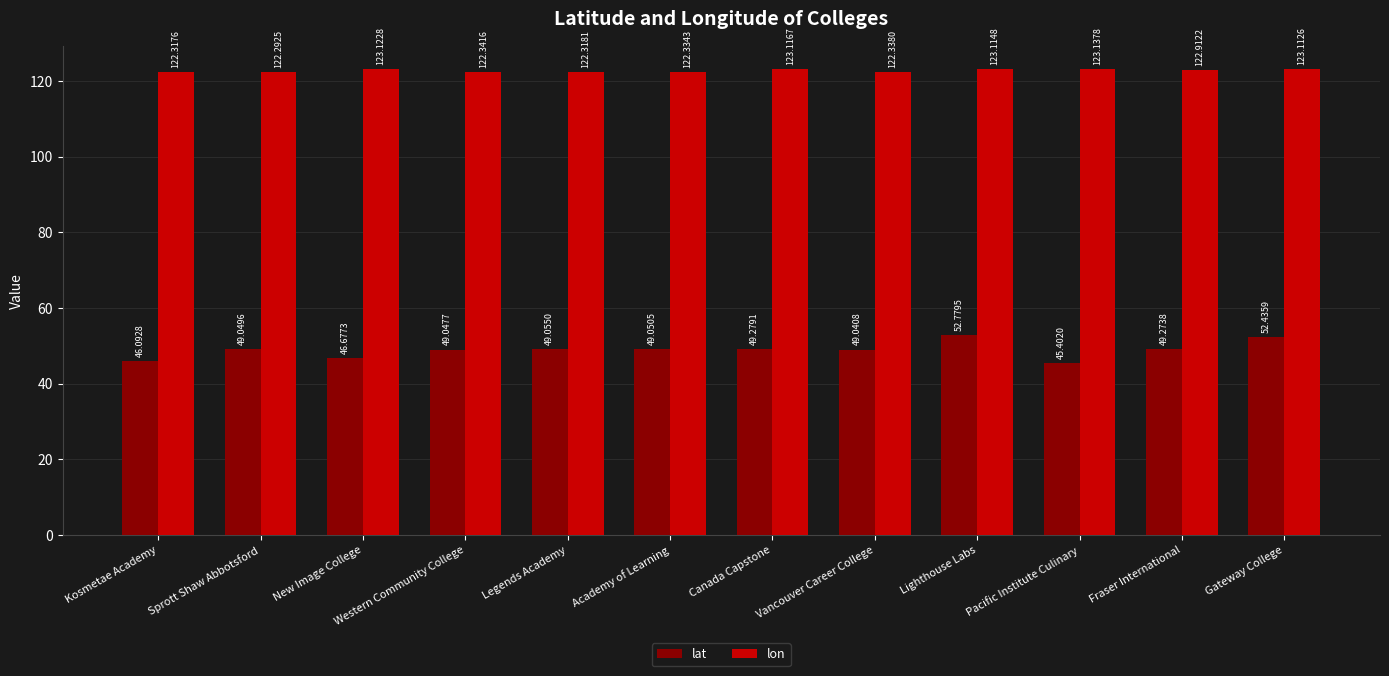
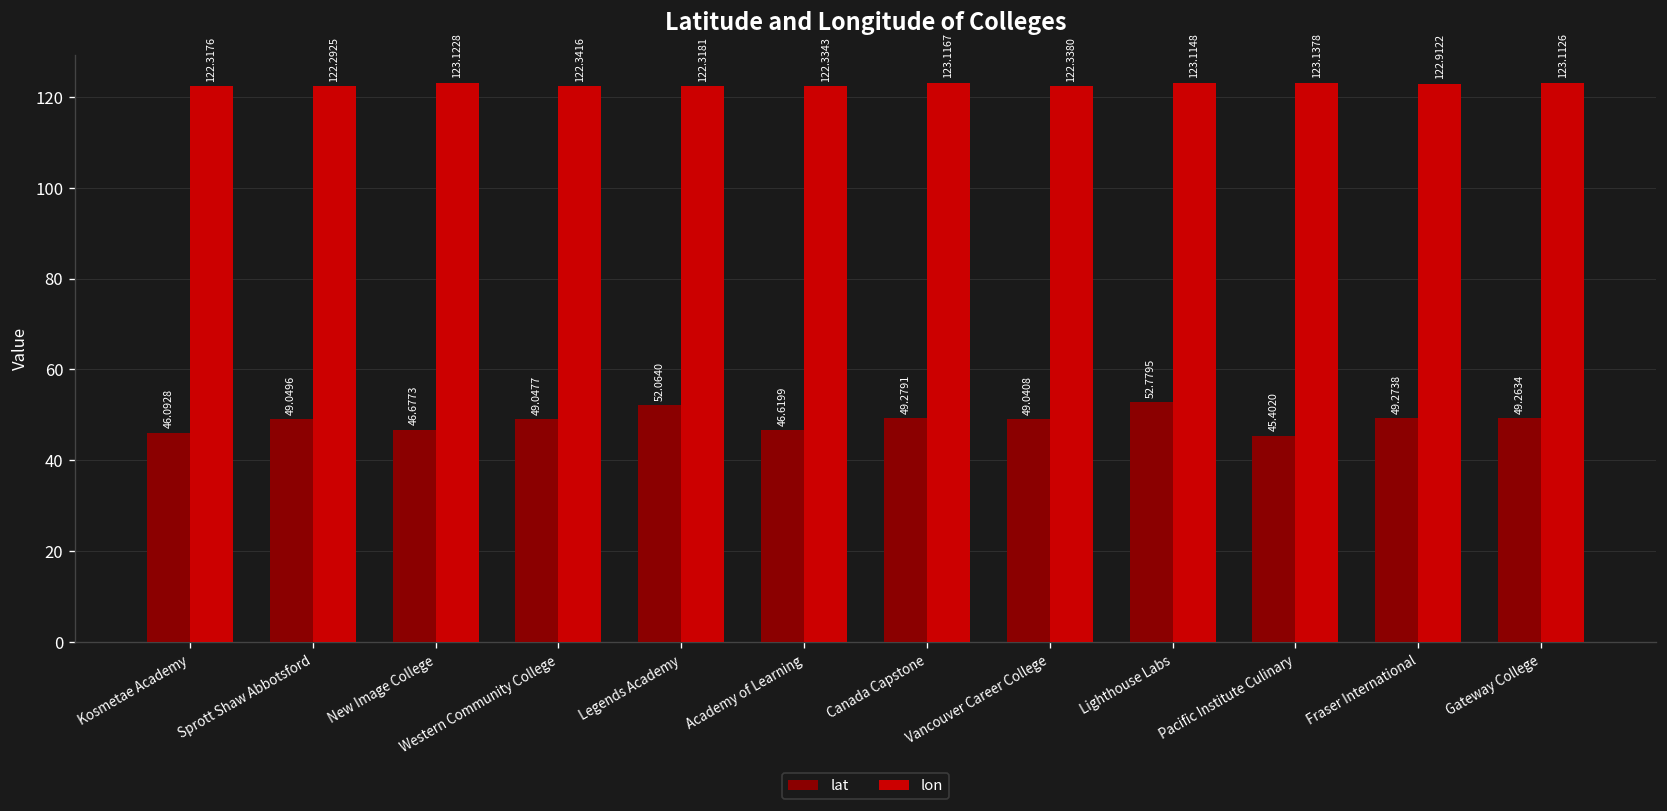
  {
    "lat": {
      "Kosmetae Academy": 46.0928,
      "Sprott Shaw Abbotsford": 49.0496,
      "New Image College": 46.6773,
      "Western Community College": 49.0477,
-     "Legends Academy": 49.0550,
-     "Academy of Learning": 49.0505,
+     "Legends Academy": 52.0640,
+     "Academy of Learning": 46.6199,
      "Canada Capstone": 49.2791,
      "Vancouver Career College": 49.0408,
      "Lighthouse Labs": 52.7795,
      "Pacific Institute Culinary": 45.4020,
      "Fraser International": 49.2738,
-     "Gateway College": 52.4359
+     "Gateway College": 49.2634
    },
    "lon": {
      "Kosmetae Academy": 122.3176,
      "Sprott Shaw Abbotsford": 122.2925,
      "New Image College": 123.1228,
      "Western Community College": 122.3416,
      "Legends Academy": 122.3181,
      "Academy of Learning": 122.3343,
      "Canada Capstone": 123.1167,
      "Vancouver Career College": 122.3380,
      "Lighthouse Labs": 123.1148,
      "Pacific Institute Culinary": 123.1378,
      "Fraser International": 122.9122,
      "Gateway College": 123.1126
    }
  }
